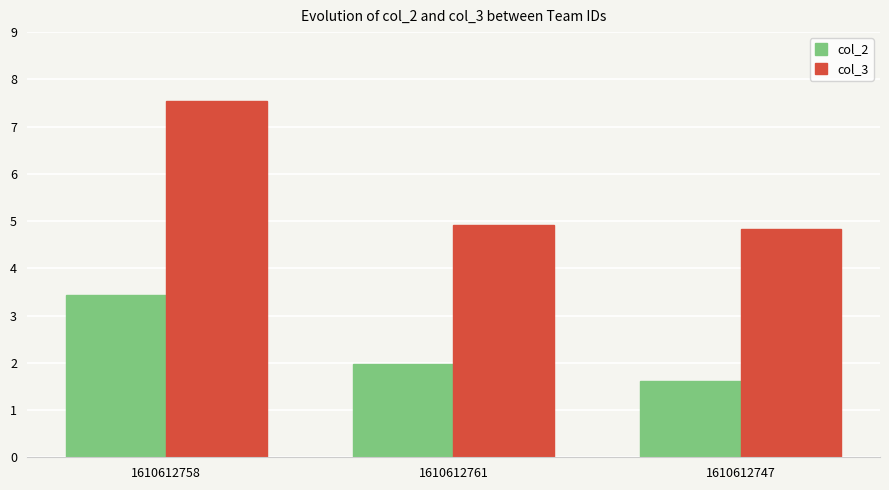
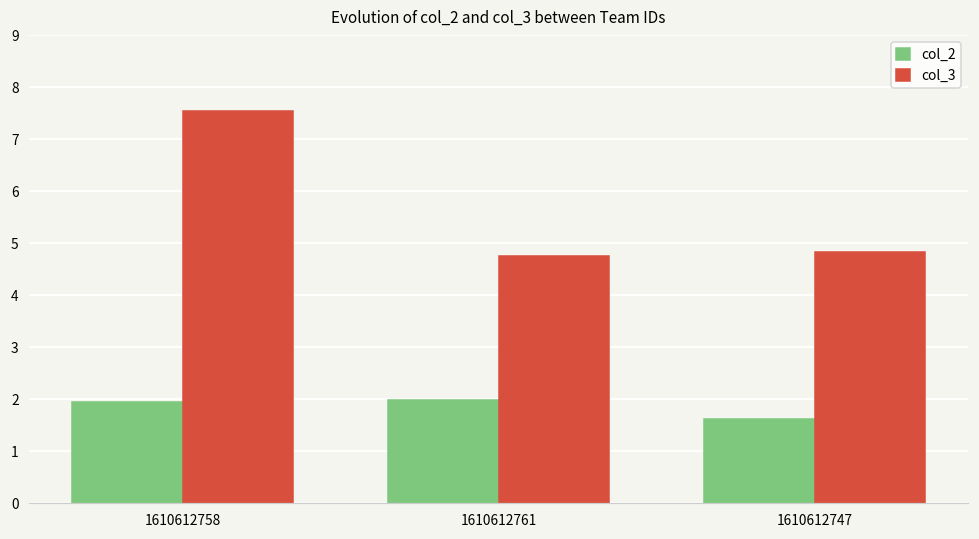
  {
    "col_2": {
-     "1610612758": 3.4,
+     "1610612758": 1.9,
      "1610612761": 2.0,
      "1610612747": 1.6
    },
    "col_3": {
      "1610612758": 7.5,
-     "1610612761": 4.9,
+     "1610612761": 4.8,
      "1610612747": 4.8
    }
  }
